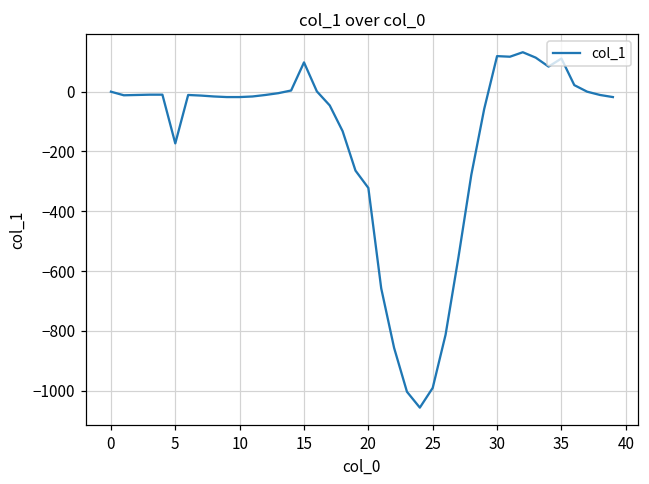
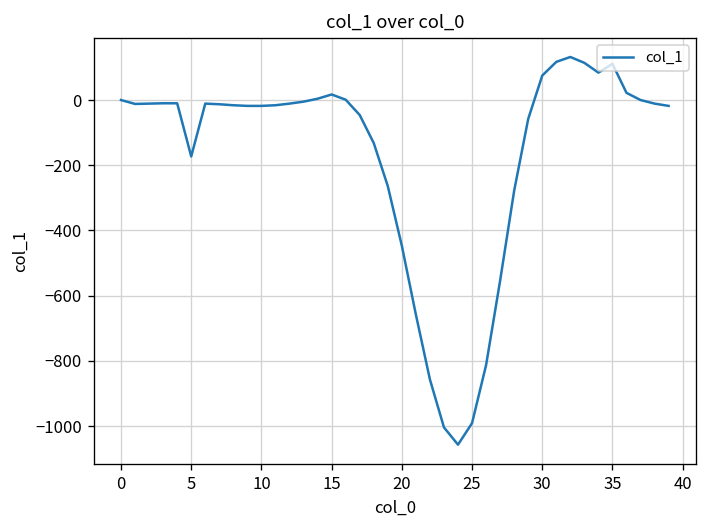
  {
    "0": 0,
    "5": -170,
    "10": -20,
-   "15": 100,
-   "20": -320,
+   "15": 20,
+   "20": -450,
    "25": -990,
-   "30": 120
+   "30": 80
  }
